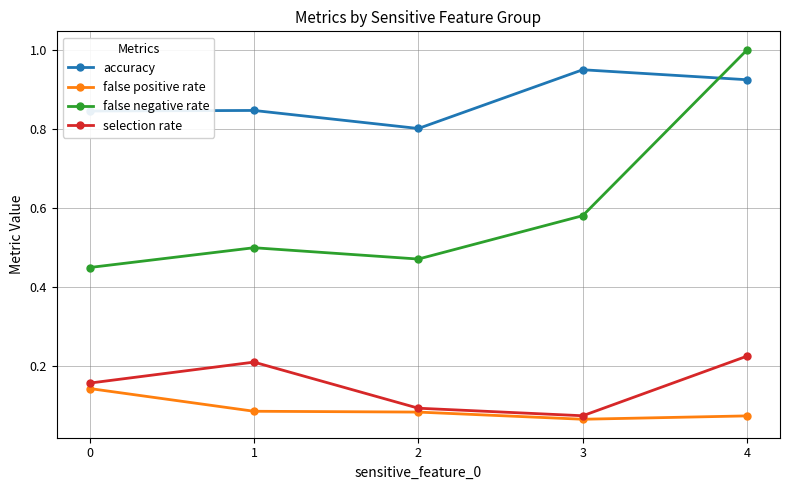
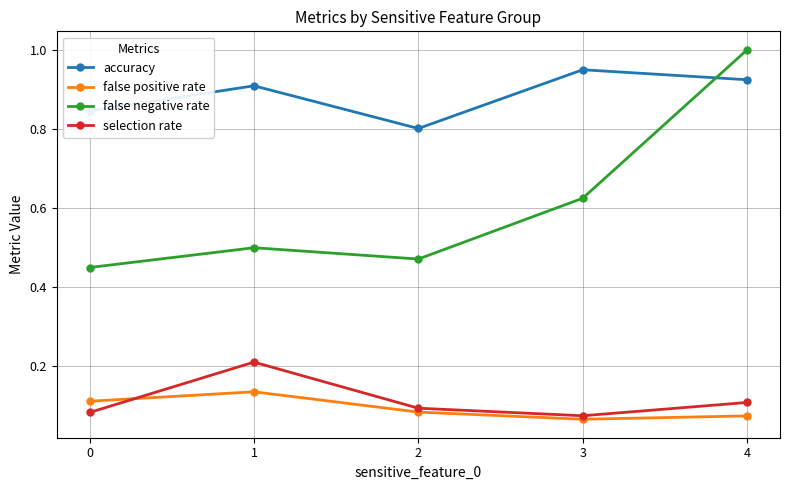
  {
    "accuracy": {
-     "1": 0.85,
+     "1": 0.91,
      "2": 0.80,
      "3": 0.95,
      "4": 0.92
    },
    "false positive rate": {
-     "0": 0.14,
-     "1": 0.09,
+     "0": 0.11,
+     "1": 0.14,
      "2": 0.08,
      "3": 0.07,
      "4": 0.08
    },
    "false negative rate": {
      "0": 0.45,
      "1": 0.50,
      "2": 0.47,
-     "3": 0.58,
+     "3": 0.63,
      "4": 1.00
    },
    "selection rate": {
-     "0": 0.16,
+     "0": 0.08,
      "1": 0.21,
      "2": 0.09,
      "3": 0.08,
-     "4": 0.23
+     "4": 0.11
    }
  }
